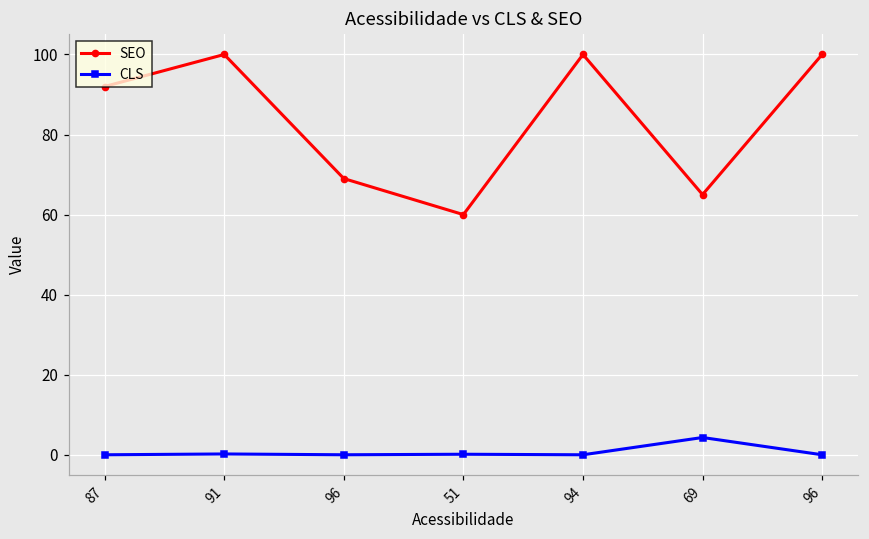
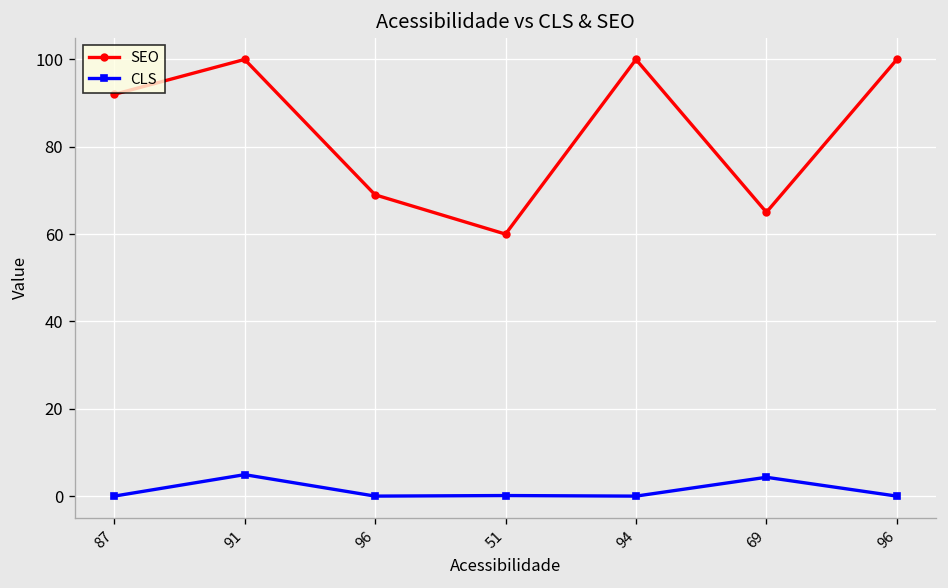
  {
    "SEO": {
      "91": 100,
      "51": 60,
      "94": 100,
      "69": 65
    },
    "CLS": {
      "87": 0,
-     "91": 0,
+     "91": 5,
      "51": 0,
      "94": 0,
      "69": 4
    }
  }
